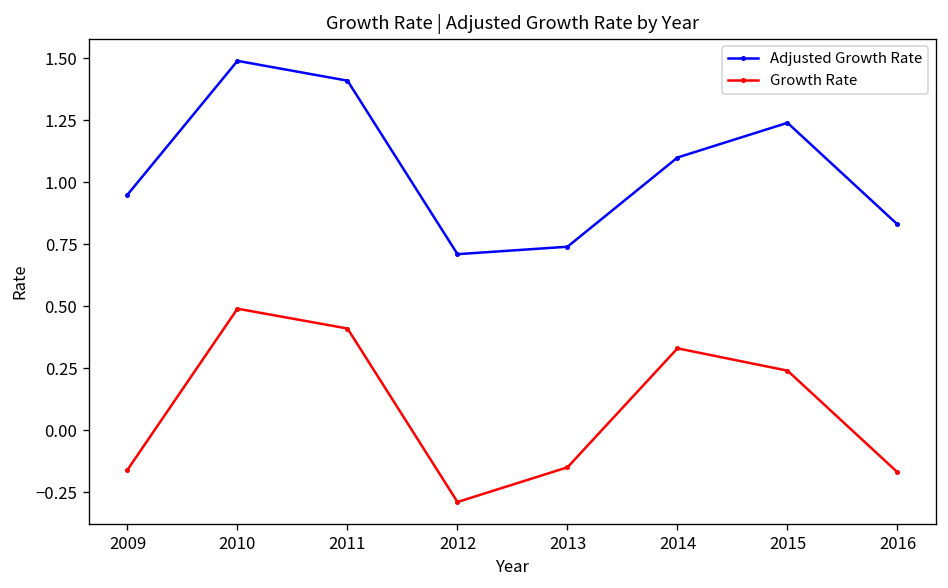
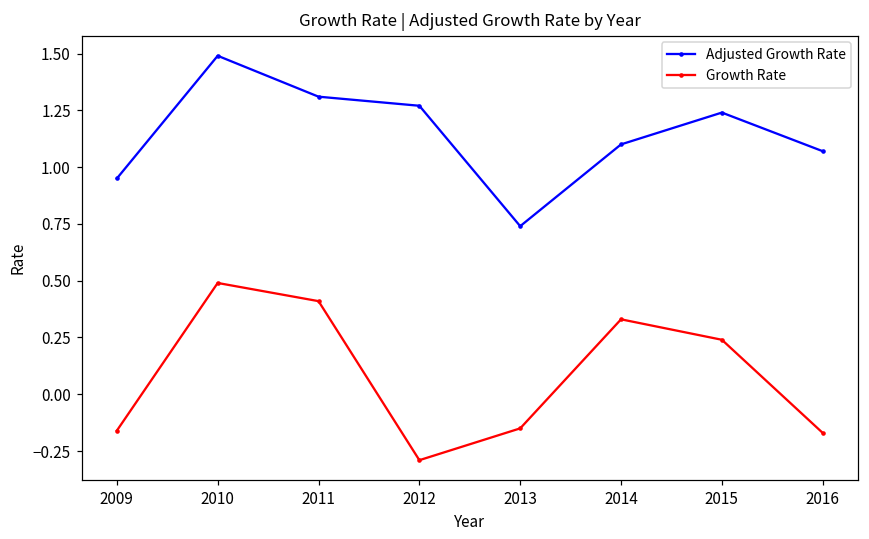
  {
    "Adjusted Growth Rate": {
      "2009": 0.95,
      "2010": 1.49,
-     "2011": 1.41,
-     "2012": 0.71,
+     "2011": 1.31,
+     "2012": 1.27,
      "2013": 0.74,
      "2014": 1.10,
      "2015": 1.24,
-     "2016": 0.83
+     "2016": 1.07
    },
    "Growth Rate": {
      "2009": -0.16,
      "2010": 0.49,
      "2011": 0.41,
      "2012": -0.29,
      "2013": -0.15,
      "2014": 0.33,
      "2015": 0.24,
      "2016": -0.17
    }
  }
